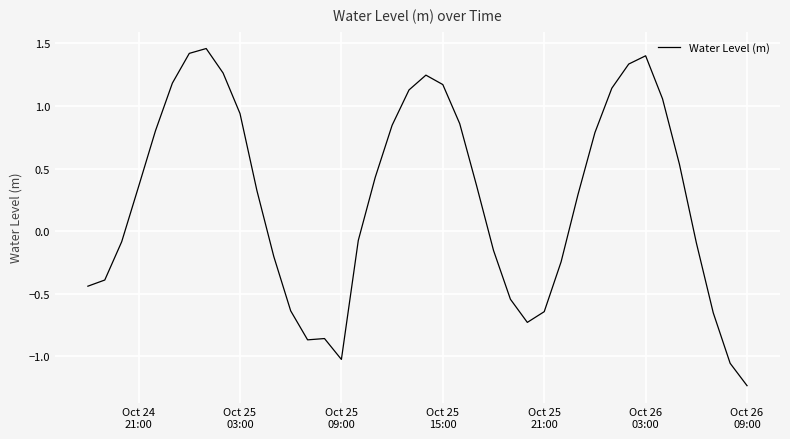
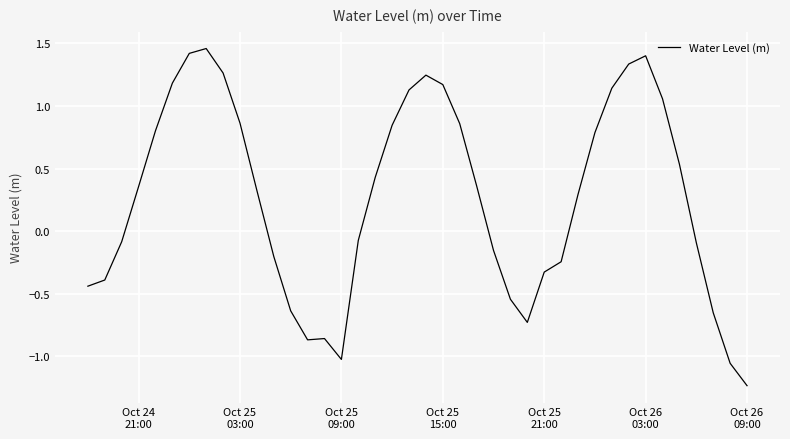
  {
    "Oct 24 21:00": 0.36,
-   "Oct 25 03:00": 0.94,
+   "Oct 25 03:00": 0.86,
    "Oct 25 09:00": -1.02,
    "Oct 25 15:00": 1.17,
-   "Oct 25 21:00": -0.64,
+   "Oct 25 21:00": -0.33,
    "Oct 26 03:00": 1.40,
    "Oct 26 09:00": -1.23
  }
